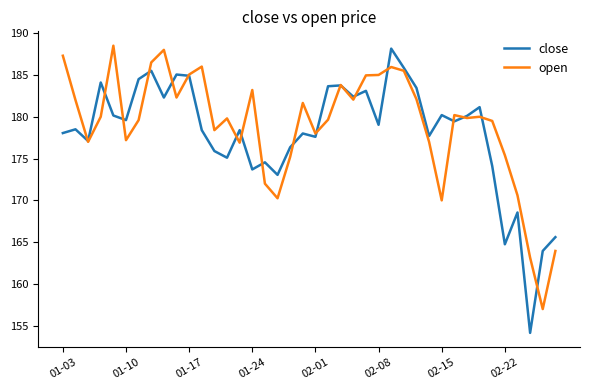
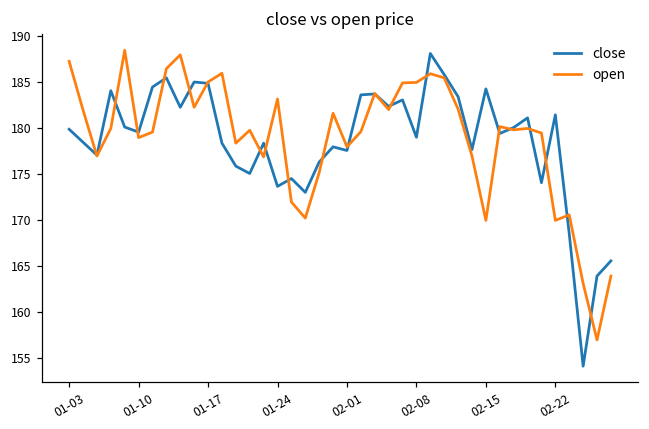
  {
    "close": {
-     "01-03": 178,
+     "01-03": 180,
      "01-10": 180,
      "01-24": 174,
      "02-01": 178,
      "02-08": 179,
-     "02-15": 180,
-     "02-22": 165
+     "02-15": 184,
+     "02-22": 181
    },
    "open": {
      "01-03": 187,
-     "01-10": 177,
+     "01-10": 179,
      "01-24": 183,
      "02-01": 178,
      "02-08": 185,
      "02-15": 170,
-     "02-22": 175
+     "02-22": 170
    }
  }
